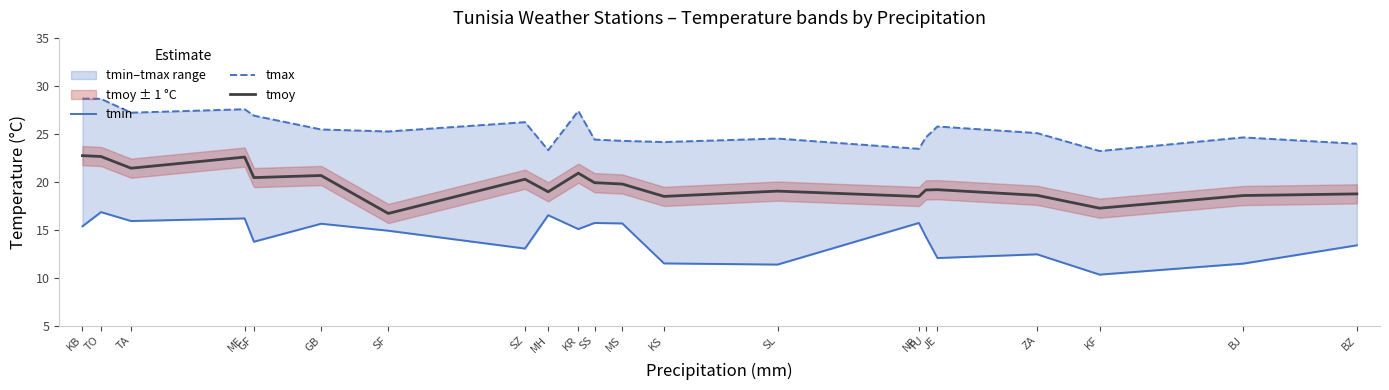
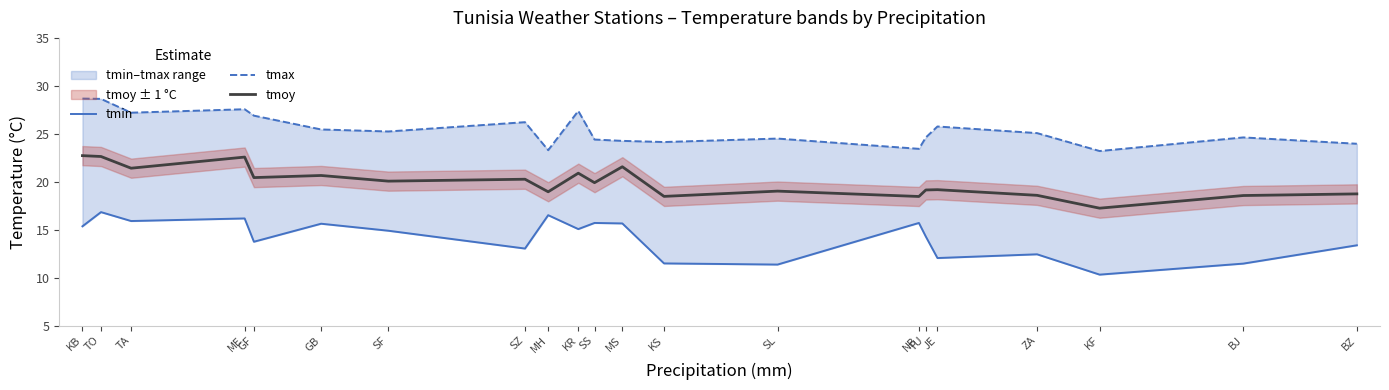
  {
    "tmoy": {
      "KB": 23,
      "TO": 23,
      "TA": 21,
      "ME": 23,
      "GF": 20,
      "GB": 21,
-     "SF": 17,
+     "SF": 20,
      "SZ": 20,
      "MH": 19,
      "KR": 21,
      "SS": 20,
-     "MS": 20,
+     "MS": 22,
      "KS": 18,
      "SL": 19,
      "NB": 18,
      "TU": 19,
      "JE": 19,
      "ZA": 19,
      "KF": 17,
      "BJ": 19,
      "BZ": 19
    }
  }
